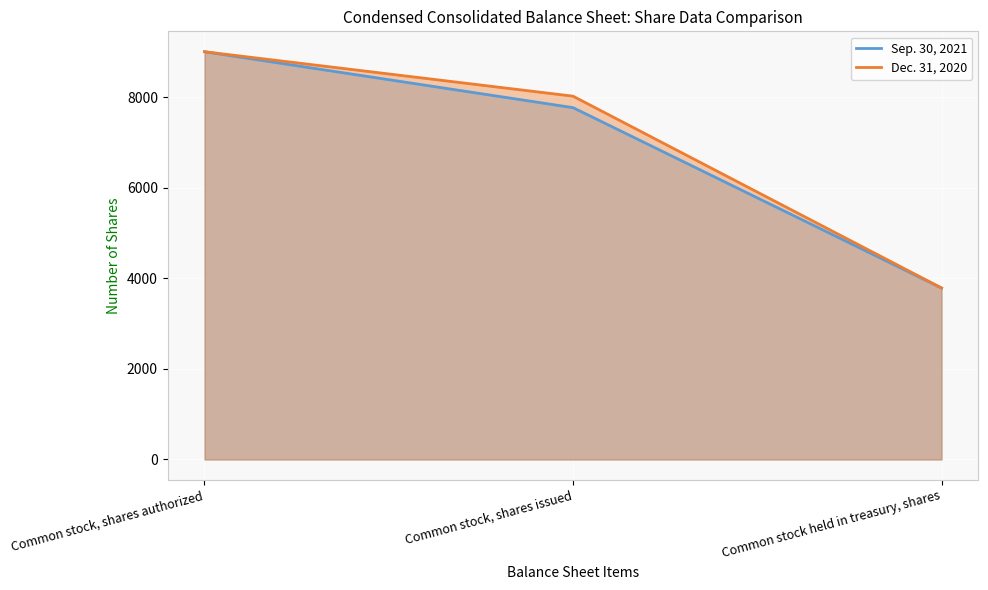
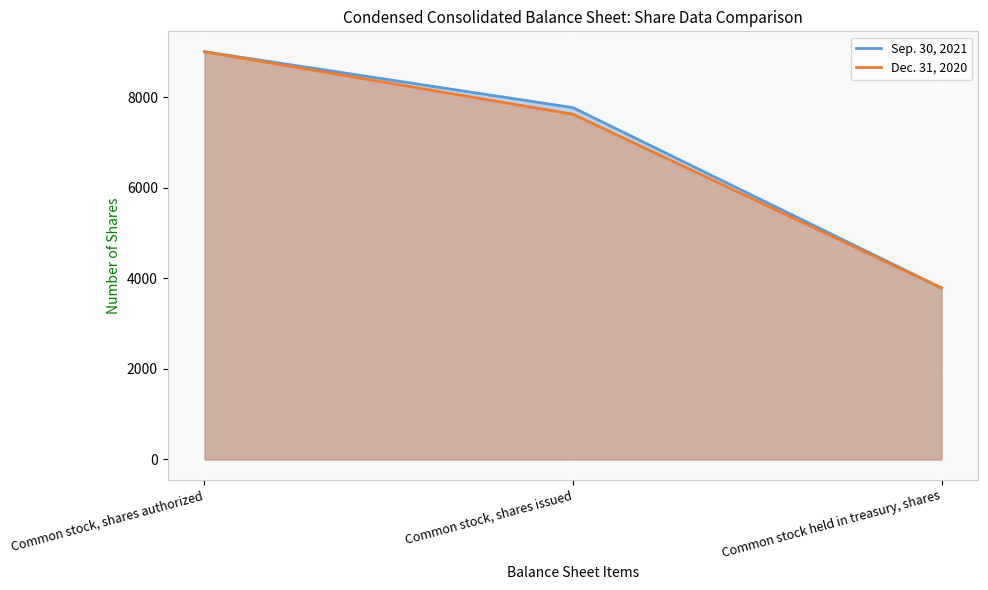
  {
    "Sep. 30, 2021": {
      "Common stock, shares issued": 7800
    },
    "Dec. 31, 2020": {
-     "Common stock, shares issued": 8000
+     "Common stock, shares issued": 7600
    }
  }
